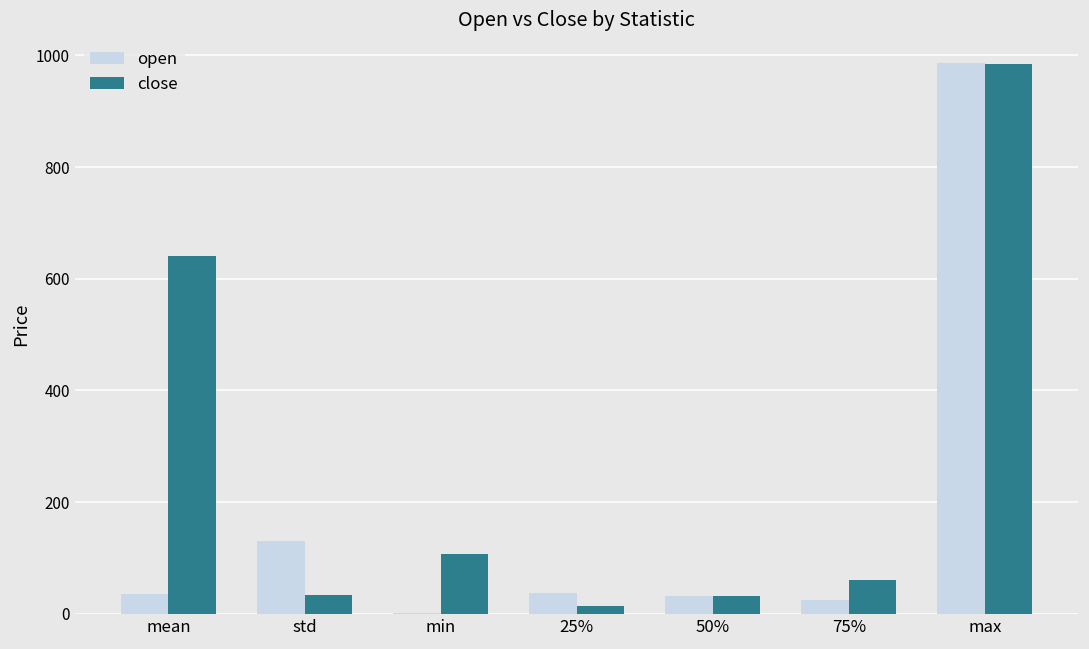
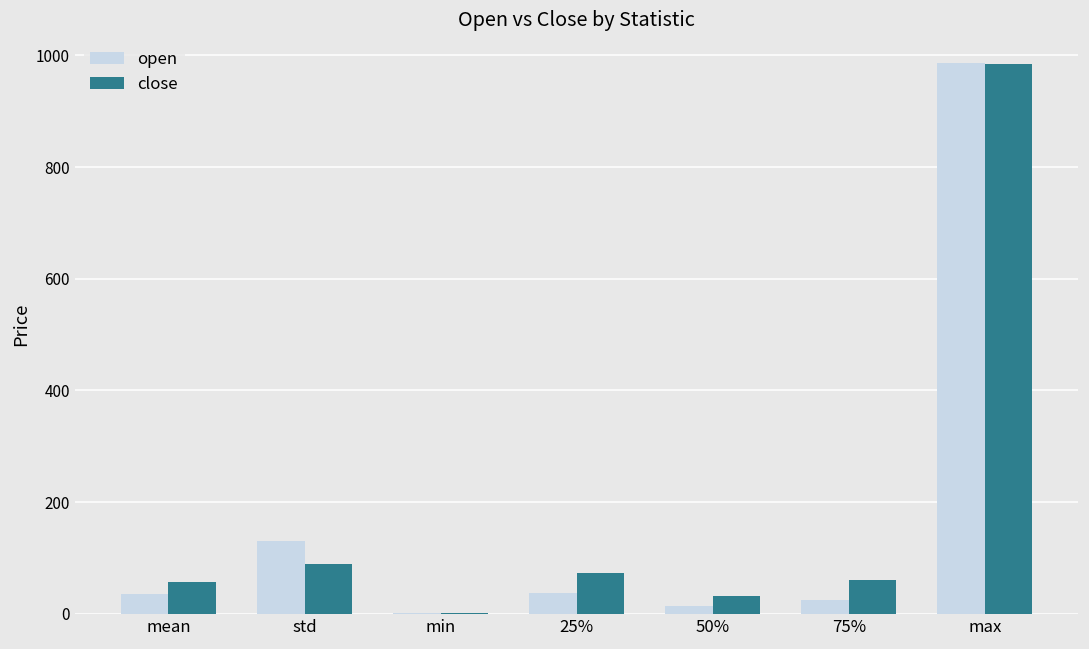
  {
    "open": {
      "mean": 40,
      "std": 130,
      "25%": 40,
-     "50%": 30,
+     "50%": 10,
      "75%": 30,
      "max": 990
    },
    "close": {
-     "mean": 640,
-     "std": 30,
-     "min": 110,
-     "25%": 20,
+     "mean": 60,
+     "std": 90,
+     "min": 0,
+     "25%": 70,
      "50%": 30,
      "75%": 60,
      "max": 990
    }
  }
